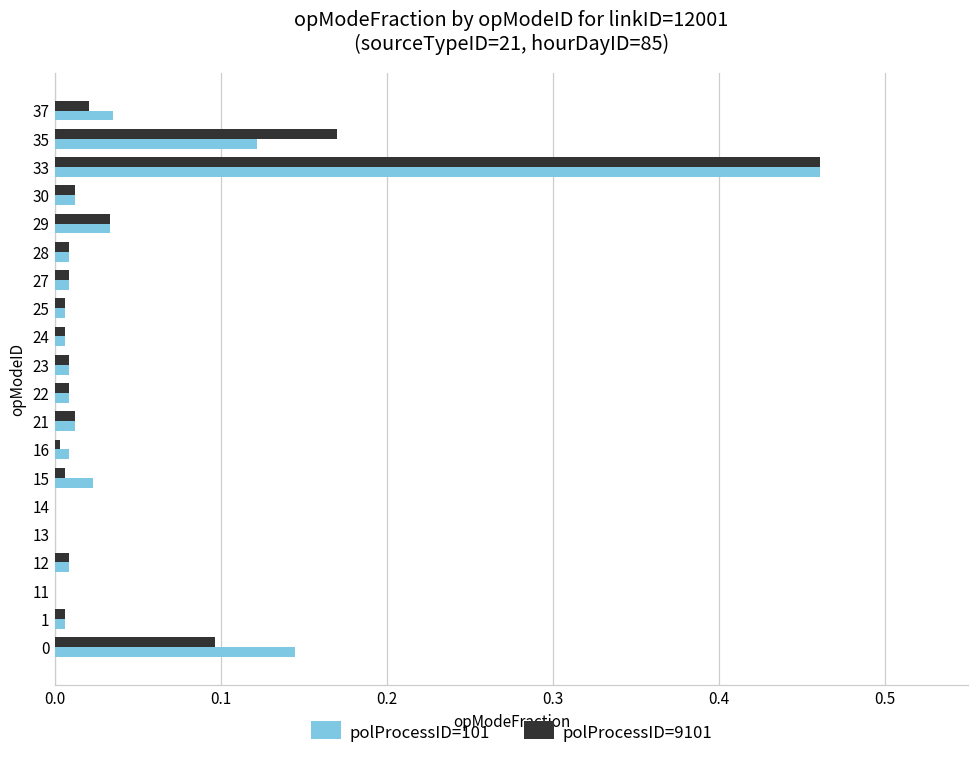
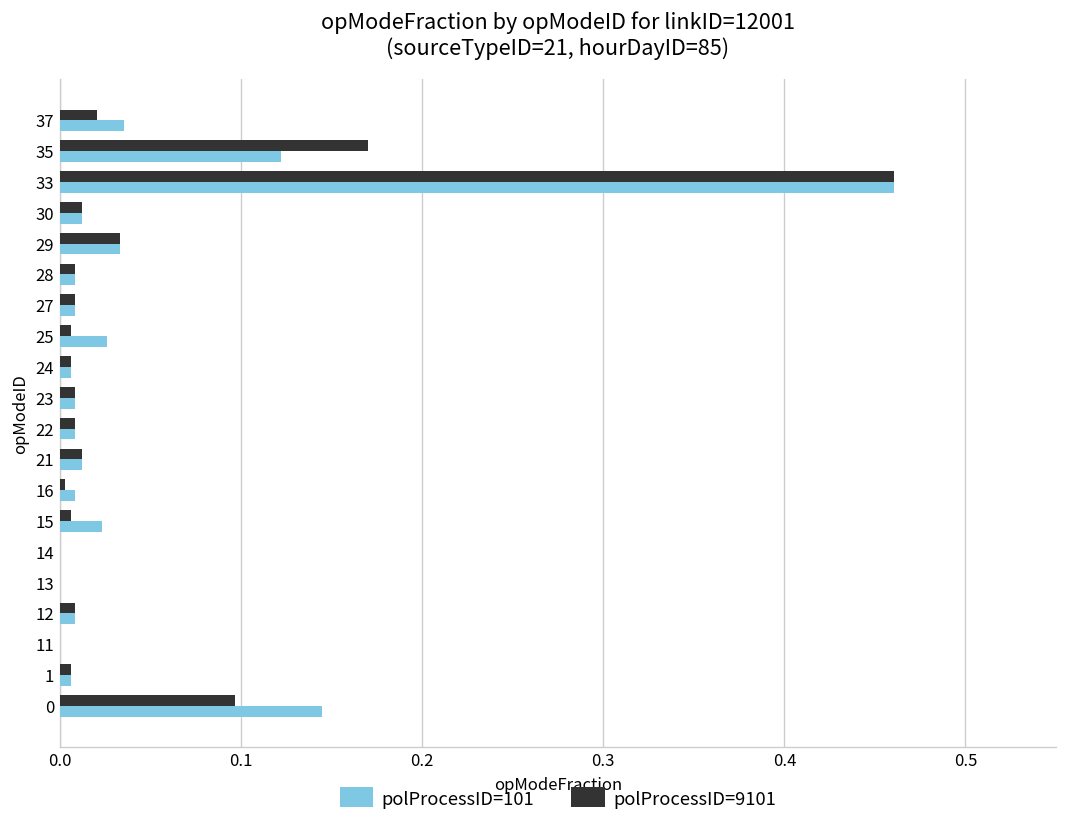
  {
    "polProcessID=101": {
      "37": 0.035,
      "35": 0.122,
      "33": 0.461,
      "30": 0.012,
      "29": 0.033,
      "28": 0.008,
      "27": 0.008,
-     "25": 0.006,
+     "25": 0.026,
      "24": 0.006,
      "23": 0.008,
      "22": 0.008,
      "21": 0.012,
      "16": 0.008,
      "15": 0.023,
      "14": 0.000,
      "13": 0.000,
      "12": 0.008,
      "11": 0.000,
      "1": 0.006,
      "0": 0.145
    },
    "polProcessID=9101": {
      "37": 0.021,
      "35": 0.170,
      "33": 0.461,
      "30": 0.012,
      "29": 0.033,
      "28": 0.008,
      "27": 0.008,
      "25": 0.006,
      "24": 0.006,
      "23": 0.008,
      "22": 0.008,
      "21": 0.012,
      "16": 0.003,
      "15": 0.006,
      "14": 0.000,
      "13": 0.000,
      "12": 0.008,
      "11": 0.000,
      "1": 0.006,
      "0": 0.097
    }
  }
